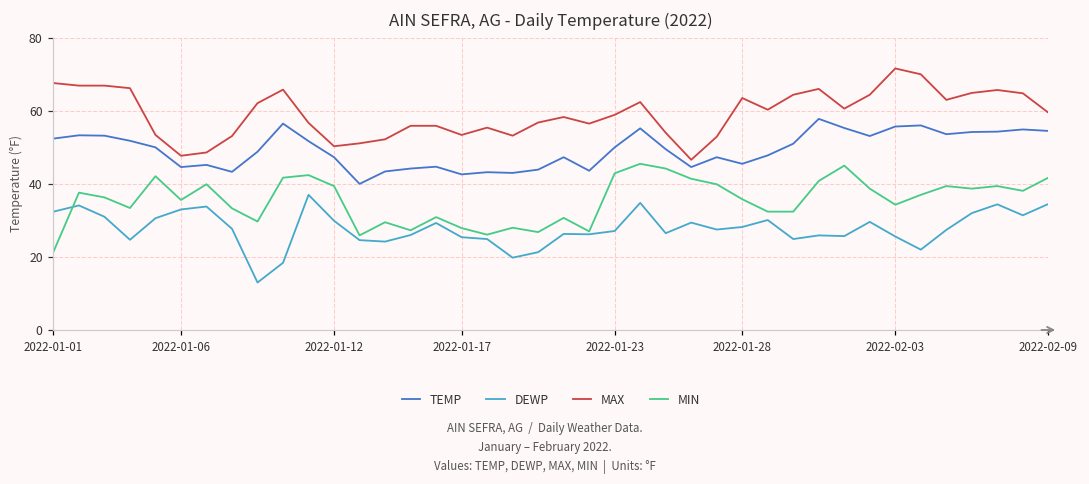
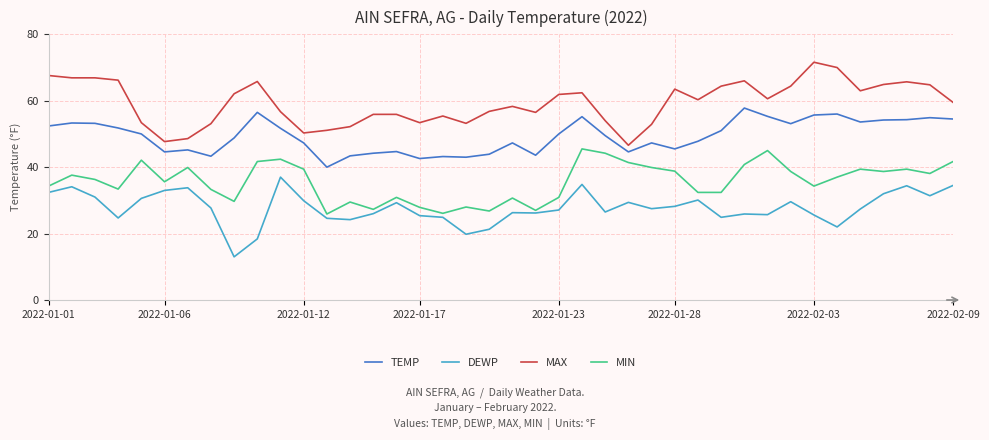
  {
    "MAX": {
      "2022-01-01": 68,
      "2022-01-06": 48,
      "2022-01-12": 50,
      "2022-01-17": 53,
-     "2022-01-23": 59,
+     "2022-01-23": 62,
      "2022-01-28": 64,
      "2022-02-03": 72,
      "2022-02-09": 60
    },
    "MIN": {
-     "2022-01-01": 21,
+     "2022-01-01": 34,
      "2022-01-06": 36,
      "2022-01-12": 39,
      "2022-01-17": 28,
-     "2022-01-23": 43,
-     "2022-01-28": 36,
+     "2022-01-23": 31,
+     "2022-01-28": 39,
      "2022-02-03": 34,
      "2022-02-09": 42
    }
  }
